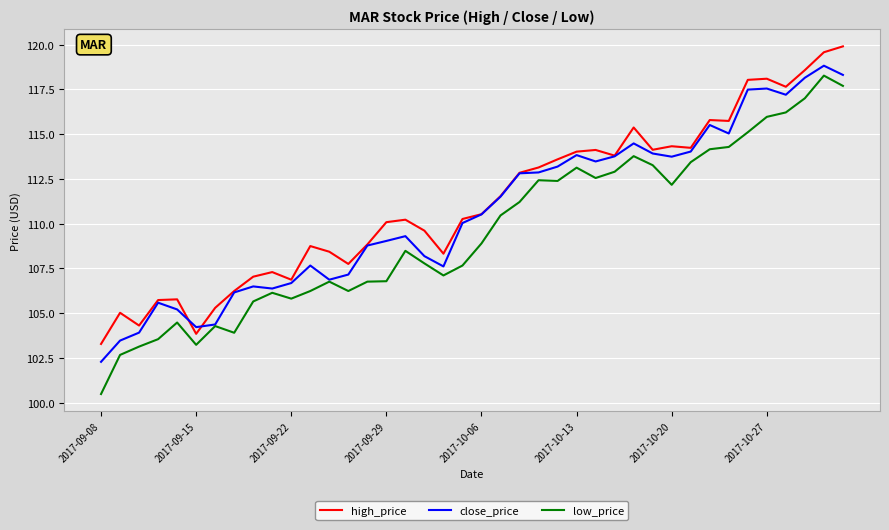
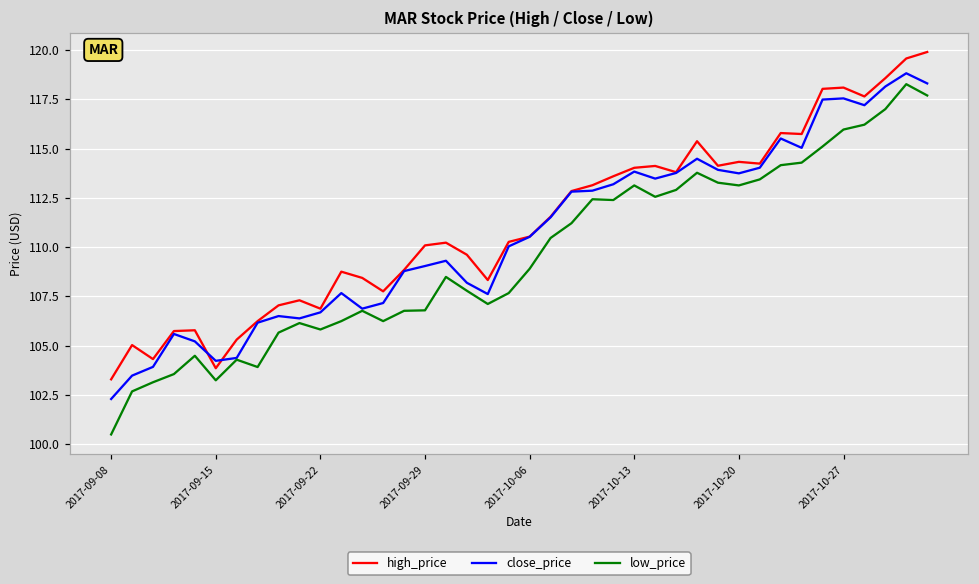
  {
    "high_price": {
      "2017-09-08": 103.3,
      "2017-09-15": 103.8,
      "2017-09-22": 106.9,
      "2017-09-29": 110.1,
      "2017-10-13": 114.0,
      "2017-10-20": 114.3,
      "2017-10-27": 118.1
    },
    "close_price": {
      "2017-09-08": 102.3,
      "2017-09-15": 104.2,
      "2017-09-22": 106.7,
      "2017-09-29": 109.0,
      "2017-10-13": 113.8,
      "2017-10-20": 113.7,
      "2017-10-27": 117.6
    },
    "low_price": {
      "2017-09-08": 100.5,
      "2017-09-15": 103.2,
      "2017-09-22": 105.8,
      "2017-09-29": 106.8,
      "2017-10-06": 108.9,
      "2017-10-13": 113.1,
-     "2017-10-20": 112.2,
+     "2017-10-20": 113.1,
      "2017-10-27": 116.0
    }
  }
